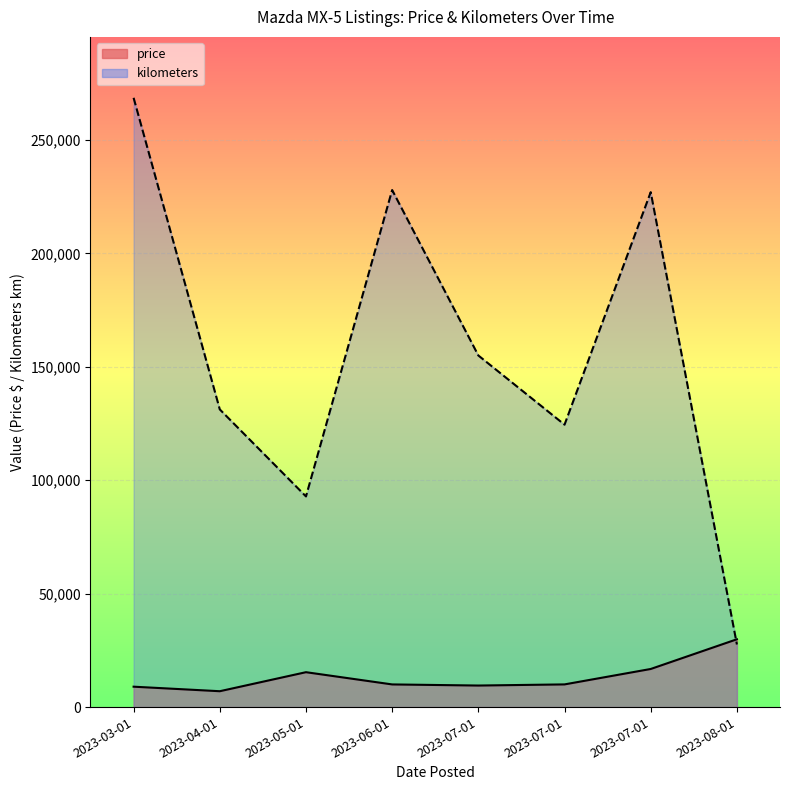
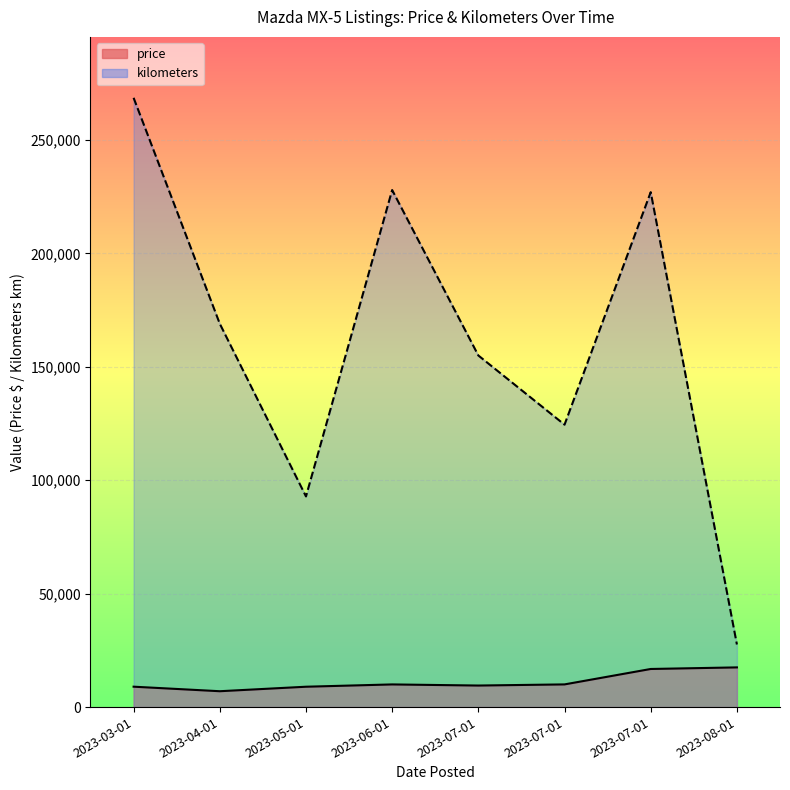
  {
    "price": {
      "2023-03-01": "9,000",
      "2023-04-01": "7,000",
-     "2023-05-01": "15,000",
+     "2023-05-01": "9,000",
      "2023-06-01": "10,000",
-     "2023-08-01": "30,000"
+     "2023-08-01": "18,000"
    },
    "kilometers": {
      "2023-03-01": "269,000",
-     "2023-04-01": "131,000",
+     "2023-04-01": "169,000",
      "2023-05-01": "93,000",
      "2023-06-01": "228,000",
      "2023-08-01": "28,000"
    }
  }
